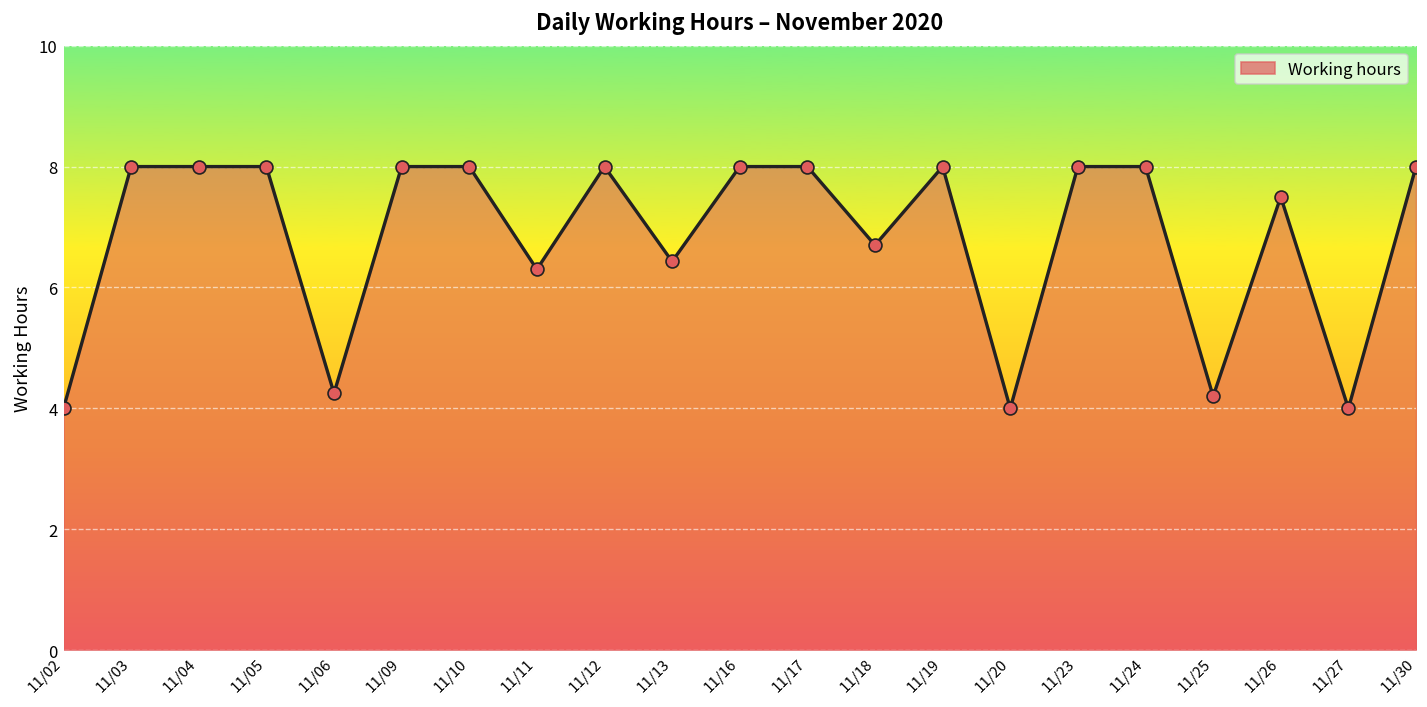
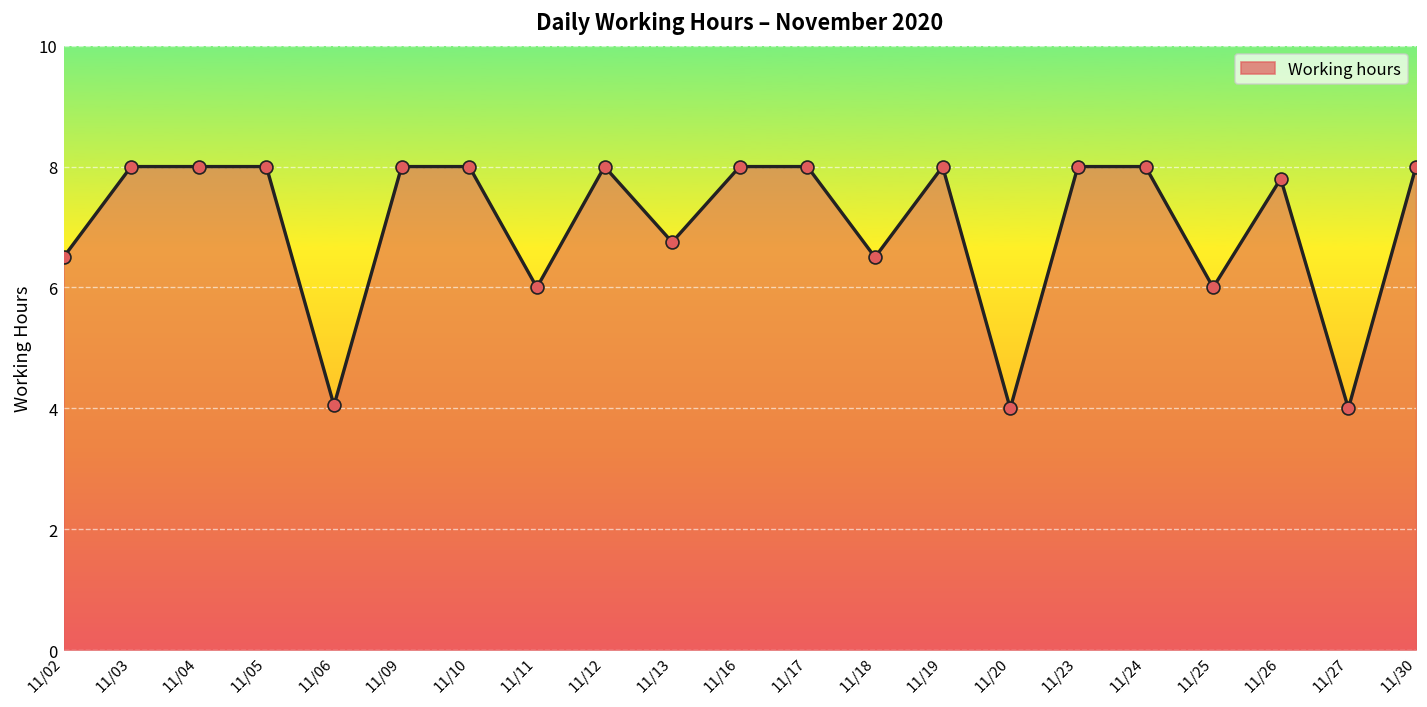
  {
-   "11/02": 4.0,
+   "11/02": 6.5,
    "11/03": 8.0,
    "11/04": 8.0,
    "11/05": 8.0,
-   "11/06": 4.3,
+   "11/06": 4.1,
    "11/09": 8.0,
    "11/10": 8.0,
-   "11/11": 6.3,
+   "11/11": 6.0,
    "11/12": 8.0,
-   "11/13": 6.4,
+   "11/13": 6.8,
    "11/16": 8.0,
    "11/17": 8.0,
-   "11/18": 6.7,
+   "11/18": 6.5,
    "11/19": 8.0,
    "11/20": 4.0,
    "11/23": 8.0,
    "11/24": 8.0,
-   "11/25": 4.2,
-   "11/26": 7.5,
+   "11/25": 6.0,
+   "11/26": 7.8,
    "11/27": 4.0,
    "11/30": 8.0
  }
